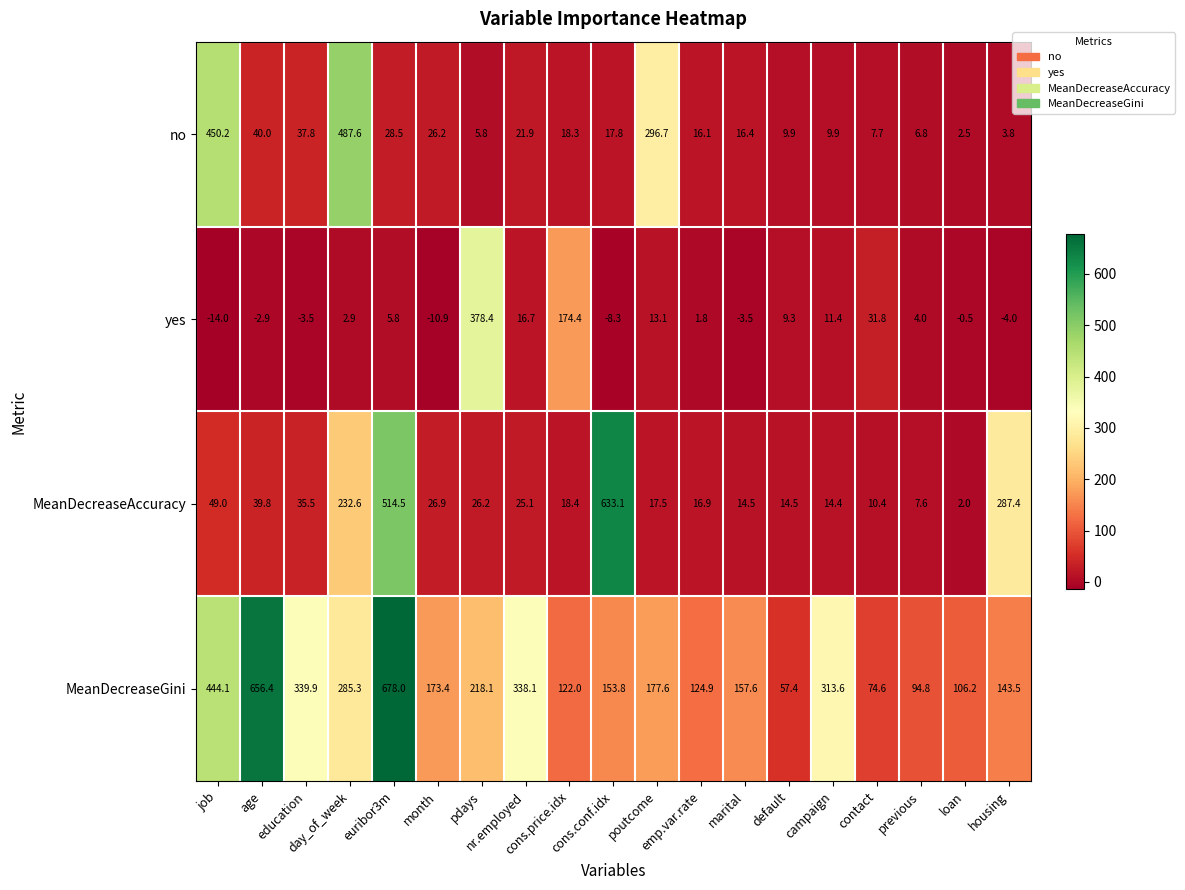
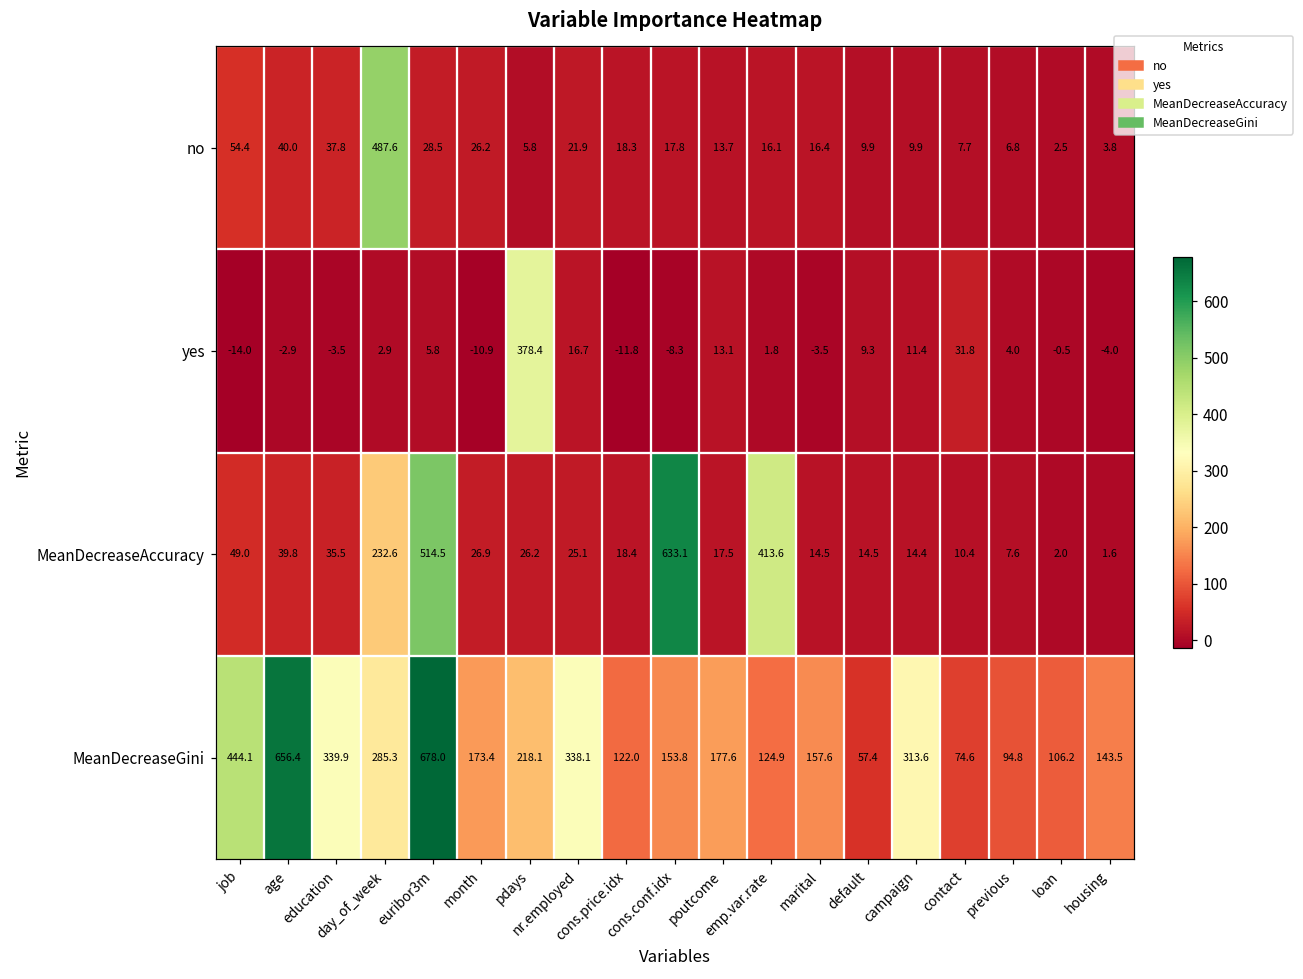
  {
    "no": {
-     "job": 450.2,
+     "job": 54.4,
      "age": 40.0,
      "education": 37.8,
      "day_of_week": 487.6,
      "euribor3m": 28.5,
      "month": 26.2,
      "pdays": 5.8,
      "nr.employed": 21.9,
      "cons.price.idx": 18.3,
      "cons.conf.idx": 17.8,
-     "poutcome": 296.7,
+     "poutcome": 13.7,
      "emp.var.rate": 16.1,
      "marital": 16.4,
      "default": 9.9,
      "campaign": 9.9,
      "contact": 7.7,
      "previous": 6.8,
      "loan": 2.5,
      "housing": 3.8
    },
    "yes": {
      "job": -14.0,
      "age": -2.9,
      "education": -3.5,
      "day_of_week": 2.9,
      "euribor3m": 5.8,
      "month": -10.9,
      "pdays": 378.4,
      "nr.employed": 16.7,
-     "cons.price.idx": 174.4,
+     "cons.price.idx": -11.8,
      "cons.conf.idx": -8.3,
      "poutcome": 13.1,
      "emp.var.rate": 1.8,
      "marital": -3.5,
      "default": 9.3,
      "campaign": 11.4,
      "contact": 31.8,
      "previous": 4.0,
      "loan": -0.5,
      "housing": -4.0
    },
    "MeanDecreaseAccuracy": {
      "job": 49.0,
      "age": 39.8,
      "education": 35.5,
      "day_of_week": 232.6,
      "euribor3m": 514.5,
      "month": 26.9,
      "pdays": 26.2,
      "nr.employed": 25.1,
      "cons.price.idx": 18.4,
      "cons.conf.idx": 633.1,
      "poutcome": 17.5,
-     "emp.var.rate": 16.9,
+     "emp.var.rate": 413.6,
      "marital": 14.5,
      "default": 14.5,
      "campaign": 14.4,
      "contact": 10.4,
      "previous": 7.6,
      "loan": 2.0,
-     "housing": 287.4
+     "housing": 1.6
    },
    "MeanDecreaseGini": {
      "job": 444.1,
      "age": 656.4,
      "education": 339.9,
      "day_of_week": 285.3,
      "euribor3m": 678.0,
      "month": 173.4,
      "pdays": 218.1,
      "nr.employed": 338.1,
      "cons.price.idx": 122.0,
      "cons.conf.idx": 153.8,
      "poutcome": 177.6,
      "emp.var.rate": 124.9,
      "marital": 157.6,
      "default": 57.4,
      "campaign": 313.6,
      "contact": 74.6,
      "previous": 94.8,
      "loan": 106.2,
      "housing": 143.5
    }
  }
